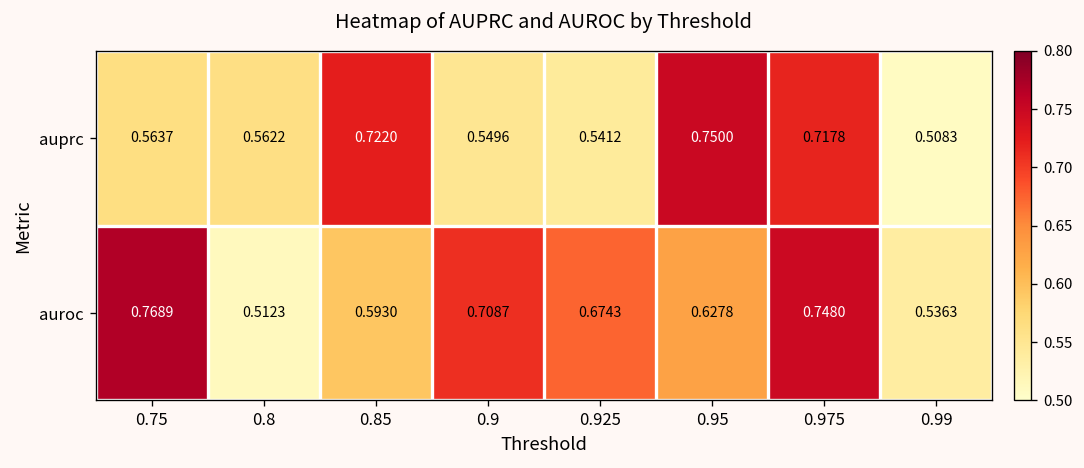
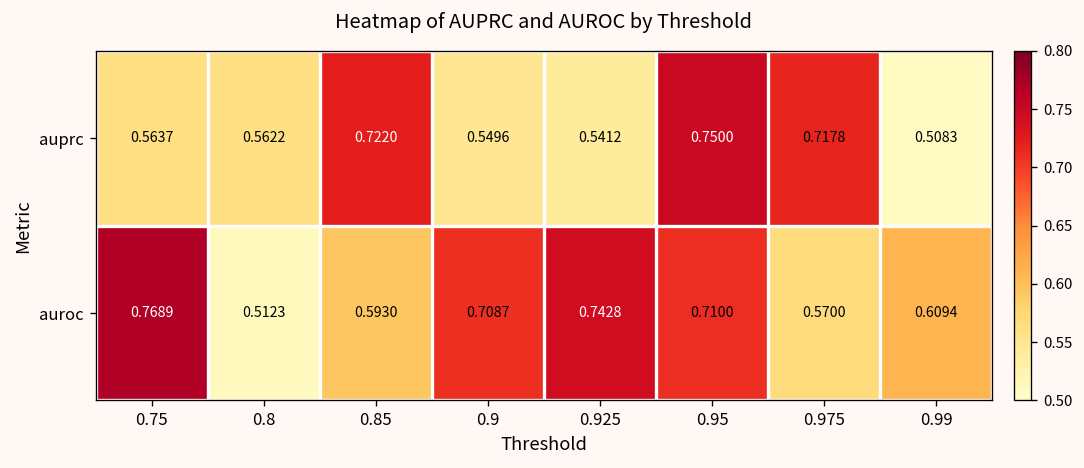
  {
    "auprc": {
      "0.75": 0.5637,
      "0.8": 0.5622,
      "0.85": 0.7220,
      "0.9": 0.5496,
      "0.925": 0.5412,
      "0.95": 0.7500,
      "0.975": 0.7178,
      "0.99": 0.5083
    },
    "auroc": {
      "0.75": 0.7689,
      "0.8": 0.5123,
      "0.85": 0.5930,
      "0.9": 0.7087,
-     "0.925": 0.6743,
-     "0.95": 0.6278,
-     "0.975": 0.7480,
-     "0.99": 0.5363
+     "0.925": 0.7428,
+     "0.95": 0.7100,
+     "0.975": 0.5700,
+     "0.99": 0.6094
    }
  }
